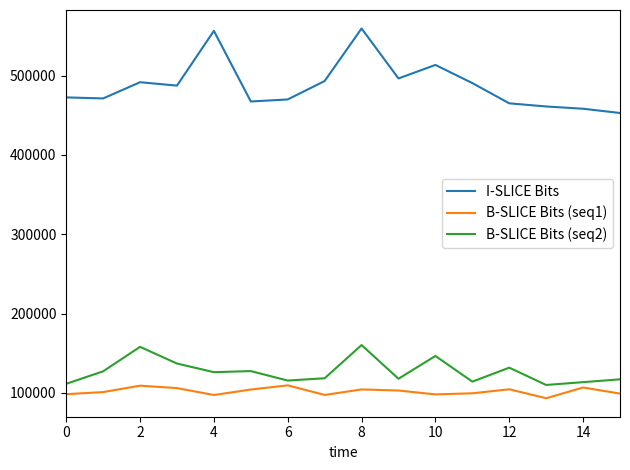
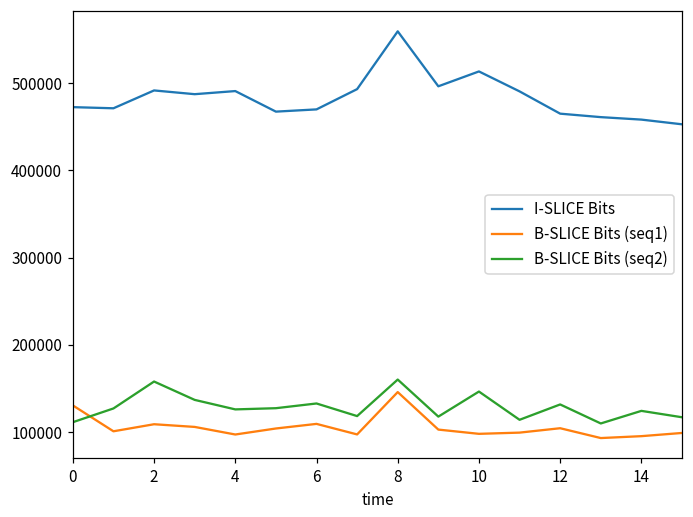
  {
    "I-SLICE Bits": {
      "0": 470000,
      "2": 490000,
-     "4": 560000,
+     "4": 490000,
      "6": 470000,
      "8": 560000,
      "10": 510000,
      "12": 470000,
      "14": 460000
    },
    "B-SLICE Bits (seq1)": {
-     "0": 100000,
+     "0": 130000,
      "2": 110000,
      "4": 100000,
      "6": 110000,
-     "8": 100000,
+     "8": 150000,
      "10": 100000,
      "12": 100000,
-     "14": 110000
+     "14": 100000
    },
    "B-SLICE Bits (seq2)": {
      "0": 110000,
      "2": 160000,
      "4": 130000,
-     "6": 120000,
+     "6": 130000,
      "8": 160000,
      "10": 150000,
      "12": 130000,
-     "14": 110000
+     "14": 120000
    }
  }
